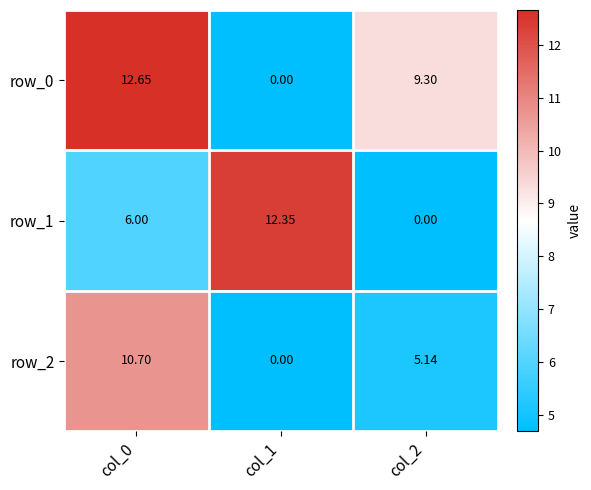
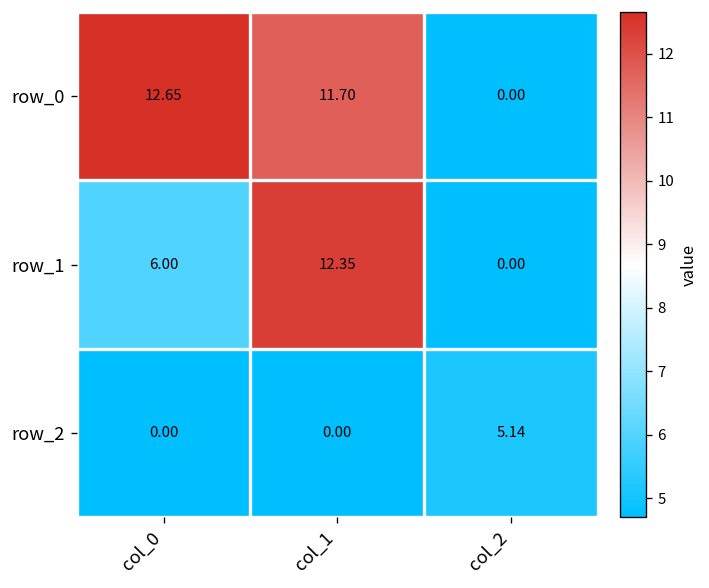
  {
    "row_0": {
      "col_0": 12.65,
-     "col_1": 0.00,
-     "col_2": 9.30
+     "col_1": 11.70,
+     "col_2": 0.00
    },
    "row_1": {
      "col_0": 6.00,
      "col_1": 12.35,
      "col_2": 0.00
    },
    "row_2": {
-     "col_0": 10.70,
+     "col_0": 0.00,
      "col_1": 0.00,
      "col_2": 5.14
    }
  }
